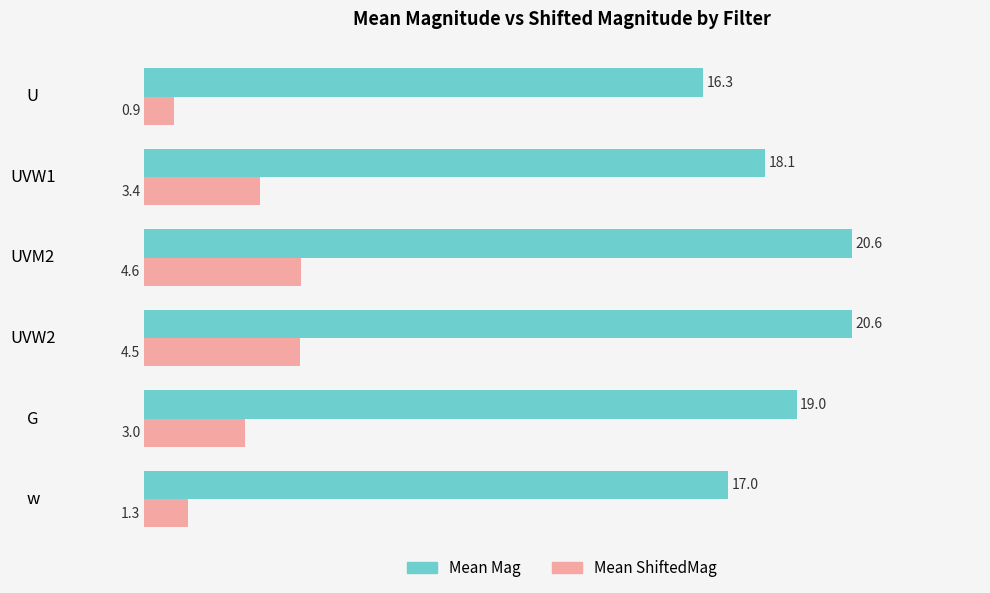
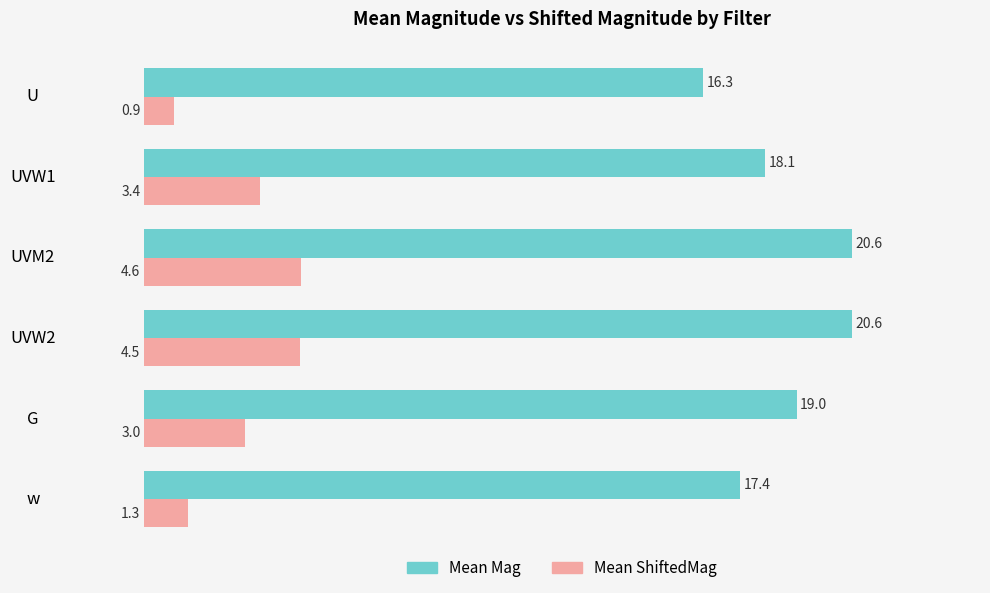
  {
    "Mean Mag": {
      "U": 16.3,
      "UVW1": 18.1,
      "UVM2": 20.6,
      "UVW2": 20.6,
      "G": 19.0,
-     "w": 17.0
+     "w": 17.4
    }
  }
